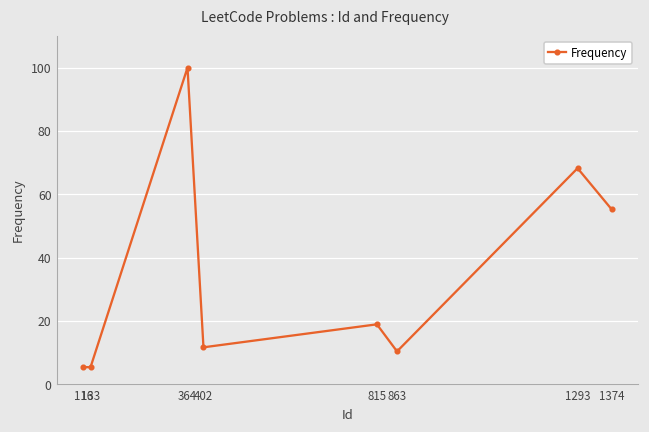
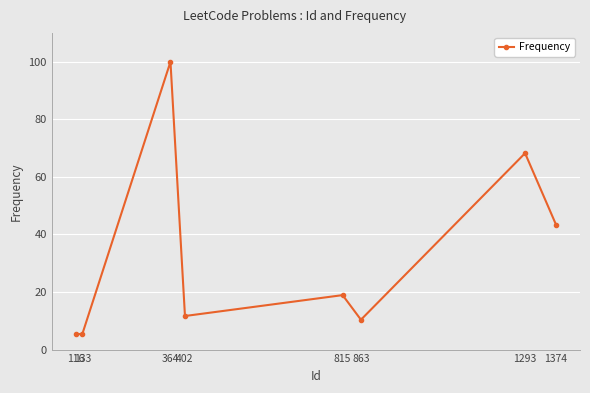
  {
    "815": 19,
    "863": 10,
    "1293": 68,
-   "1374": 55
+   "1374": 43
  }
